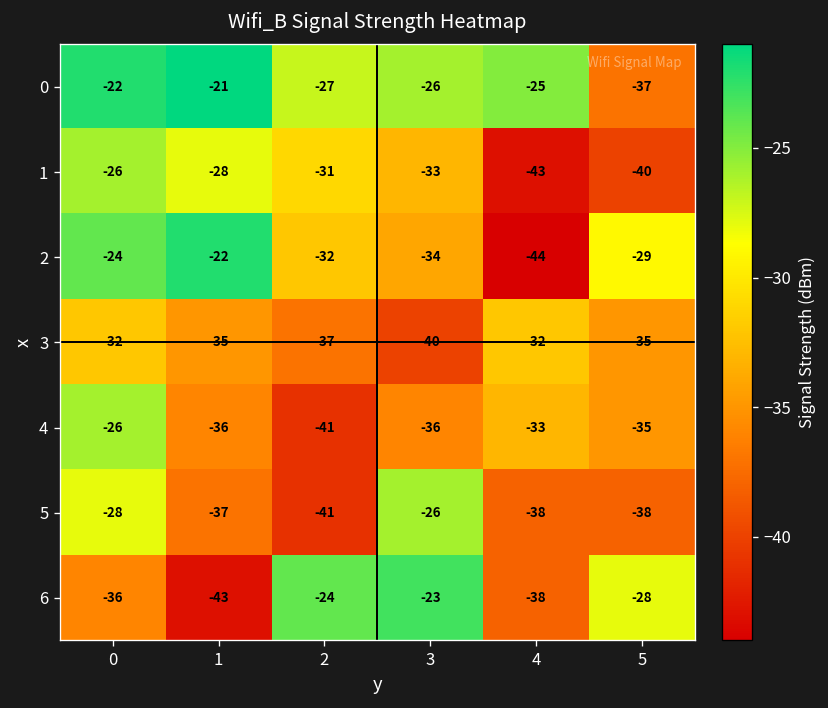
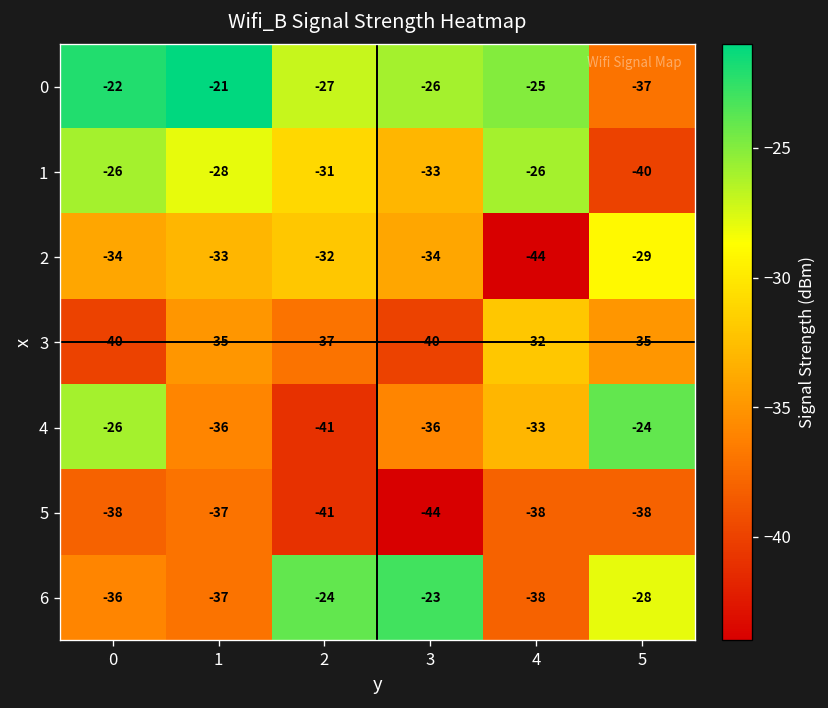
  {
    "0": {
      "0": -22,
      "1": -21,
      "2": -27,
      "3": -26,
      "4": -25
    },
    "1": {
      "0": -26,
      "1": -28,
      "2": -31,
      "3": -33,
-     "4": -43,
+     "4": -26,
      "5": -40
    },
    "2": {
-     "0": -24,
-     "1": -22,
+     "0": -34,
+     "1": -33,
      "2": -32,
      "3": -34,
      "4": -44,
      "5": -29
    },
    "3": {
-     "0": -32,
+     "0": -40,
      "1": -35,
      "2": -37,
      "3": -40,
      "4": -32,
      "5": -35
    },
    "4": {
      "0": -26,
      "1": -36,
      "2": -41,
      "3": -36,
      "4": -33,
-     "5": -35
+     "5": -24
    },
    "5": {
-     "0": -28,
+     "0": -38,
      "1": -37,
      "2": -41,
-     "3": -26,
+     "3": -44,
      "4": -38,
      "5": -38
    },
    "6": {
      "0": -36,
-     "1": -43,
+     "1": -37,
      "2": -24,
      "3": -23,
      "4": -38,
      "5": -28
    }
  }
